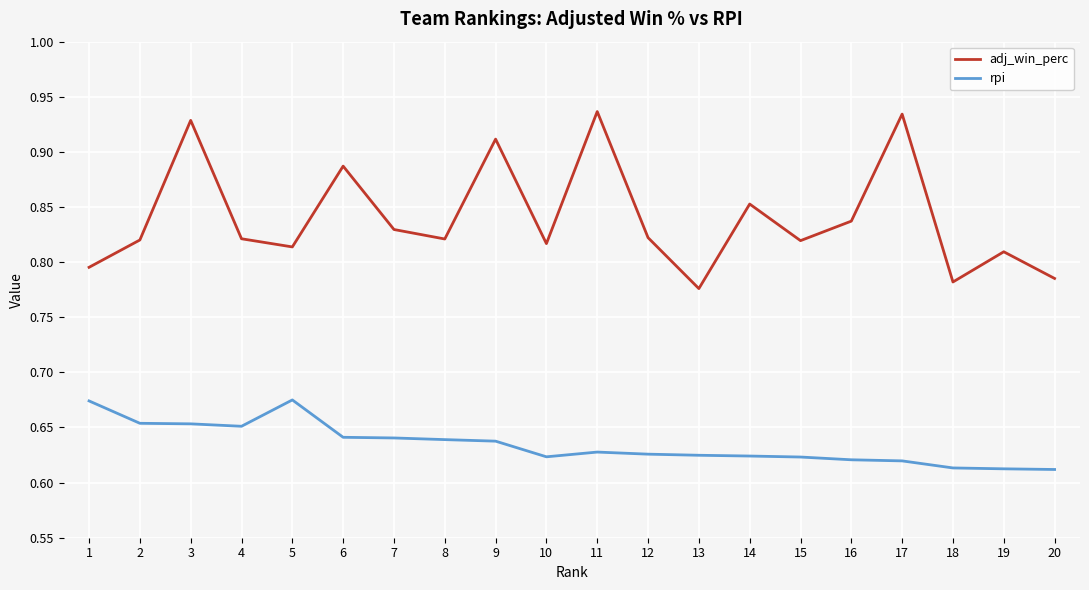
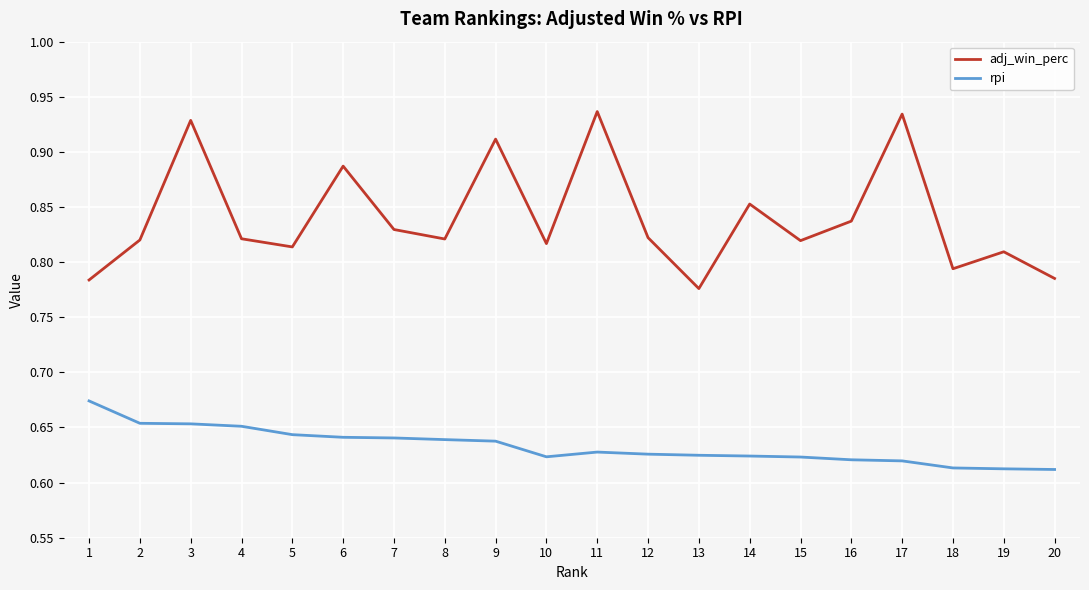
  {
    "adj_win_perc": {
-     "1": 0.795,
+     "1": 0.784,
      "2": 0.820,
      "3": 0.929,
      "4": 0.821,
      "5": 0.814,
      "6": 0.887,
      "7": 0.830,
      "8": 0.821,
      "9": 0.912,
      "10": 0.817,
      "11": 0.937,
      "12": 0.822,
      "13": 0.776,
      "14": 0.853,
      "15": 0.820,
      "16": 0.837,
      "17": 0.934,
-     "18": 0.782,
+     "18": 0.794,
      "19": 0.809,
      "20": 0.785
    },
    "rpi": {
      "1": 0.674,
      "2": 0.654,
      "3": 0.653,
      "4": 0.651,
-     "5": 0.675,
+     "5": 0.644,
      "6": 0.641,
      "7": 0.641,
      "8": 0.639,
      "9": 0.638,
      "10": 0.623,
      "11": 0.628,
      "12": 0.626,
      "13": 0.625,
      "14": 0.624,
      "15": 0.623,
      "16": 0.621,
      "17": 0.620,
      "18": 0.613,
      "19": 0.613,
      "20": 0.612
    }
  }
